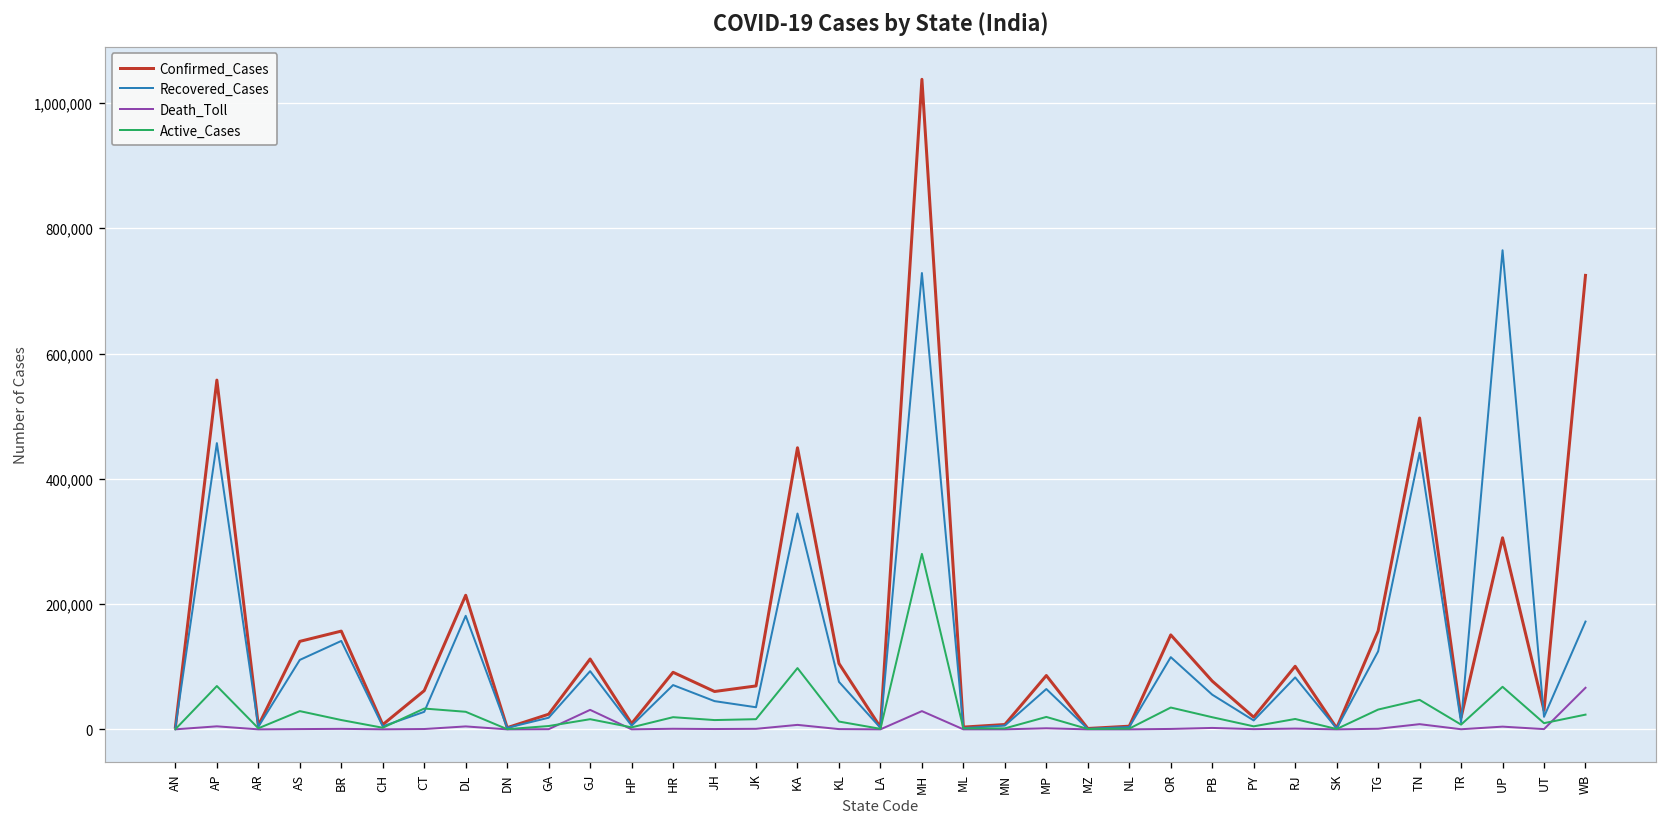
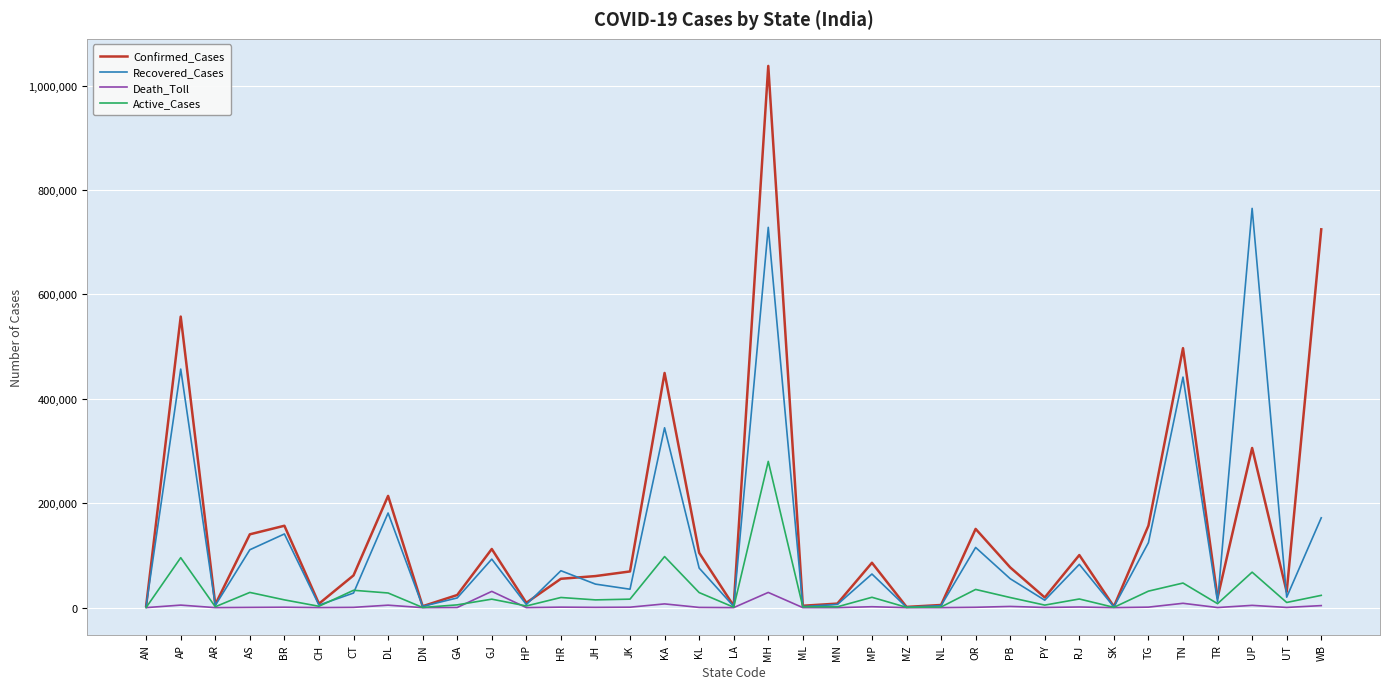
  {
    "Confirmed_Cases": {
      "AP": "560,000",
      "AS": "140,000",
      "BR": "160,000",
      "CT": "60,000",
      "DL": "210,000",
      "GA": "20,000",
      "GJ": "110,000",
-     "HR": "90,000",
+     "HR": "60,000",
      "JH": "60,000",
      "JK": "70,000",
      "KA": "450,000",
      "KL": "110,000",
      "MH": "1,040,000",
      "MP": "90,000",
      "OR": "150,000",
      "PB": "80,000",
      "PY": "20,000",
      "RJ": "100,000",
      "TG": "160,000",
      "TN": "500,000",
      "TR": "20,000",
      "UP": "310,000",
      "UT": "30,000",
      "WB": "720,000"
    },
    "Recovered_Cases": {
      "AP": "460,000",
      "AS": "110,000",
      "BR": "140,000",
      "CT": "30,000",
      "DL": "180,000",
      "GA": "20,000",
      "GJ": "90,000",
      "HR": "70,000",
      "JH": "50,000",
      "JK": "40,000",
      "KA": "340,000",
      "KL": "80,000",
      "MH": "730,000",
      "MP": "60,000",
      "OR": "120,000",
      "PB": "60,000",
      "PY": "10,000",
      "RJ": "80,000",
      "TG": "120,000",
      "TN": "440,000",
      "UP": "760,000",
      "UT": "20,000",
      "WB": "170,000"
    },
    "Death_Toll": {
      "AP": "0",
      "AS": "0",
      "BR": "0",
      "CT": "0",
      "DL": "0",
      "GA": "0",
      "GJ": "30,000",
      "HR": "0",
      "JH": "0",
      "JK": "0",
      "KA": "10,000",
      "KL": "0",
      "MH": "30,000",
      "MP": "0",
      "OR": "0",
      "PB": "0",
      "RJ": "0",
      "TG": "0",
      "TN": "10,000",
      "TR": "0",
      "UP": "0",
      "UT": "0",
-     "WB": "70,000"
+     "WB": "0"
    },
    "Active_Cases": {
-     "AP": "70,000",
+     "AP": "100,000",
      "AS": "30,000",
      "BR": "10,000",
      "CT": "30,000",
      "DL": "30,000",
      "GA": "10,000",
      "GJ": "20,000",
      "HR": "20,000",
      "JH": "10,000",
      "JK": "20,000",
      "KA": "100,000",
-     "KL": "10,000",
+     "KL": "30,000",
      "MH": "280,000",
      "MP": "20,000",
      "OR": "30,000",
      "PB": "20,000",
      "RJ": "20,000",
      "TG": "30,000",
      "TN": "50,000",
      "UP": "70,000",
      "UT": "10,000",
      "WB": "20,000"
    }
  }
